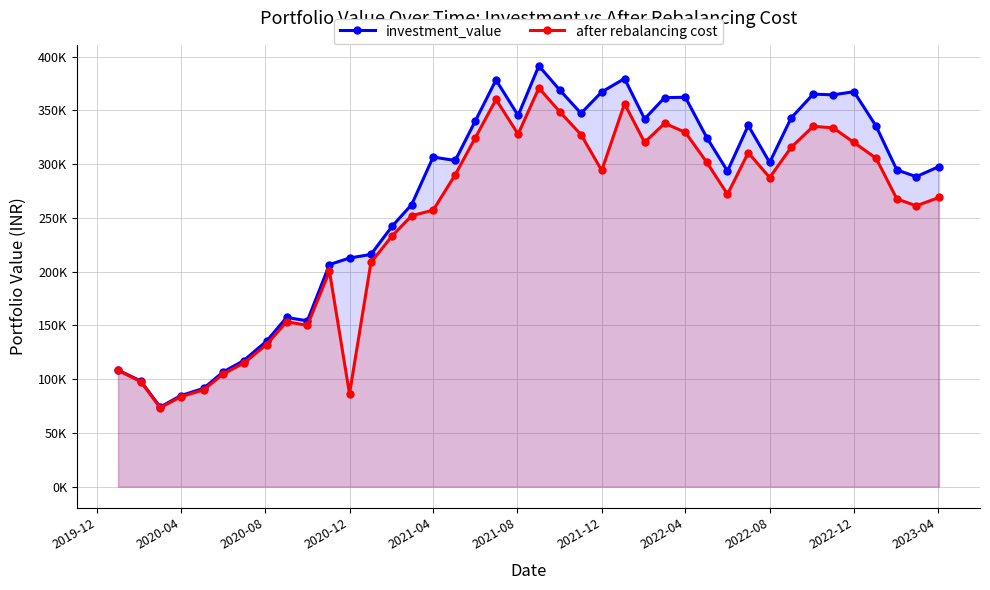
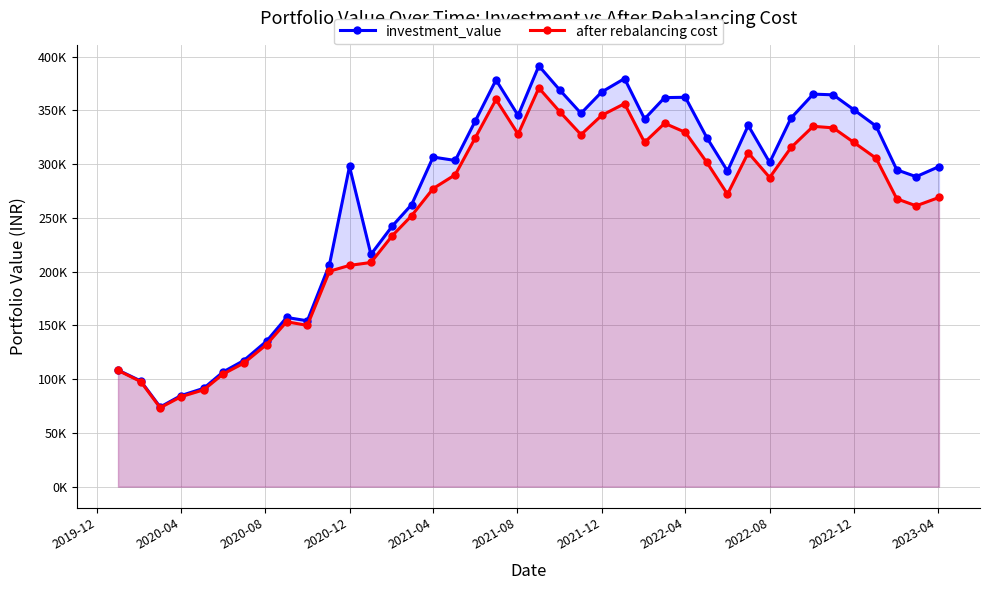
  {
    "investment_value": {
-     "2020-12": 213000,
+     "2020-12": 298000,
      "2021-04": 307000,
      "2021-12": 367000,
      "2022-04": 362000,
      "2022-08": 302000,
-     "2022-12": 367000
+     "2022-12": 351000
    },
    "after rebalancing cost": {
-     "2020-12": 86000,
-     "2021-04": 257000,
-     "2021-12": 294000,
+     "2020-12": 206000,
+     "2021-04": 277000,
+     "2021-12": 345000,
      "2022-04": 330000,
      "2022-08": 288000,
      "2022-12": 320000
    }
  }
